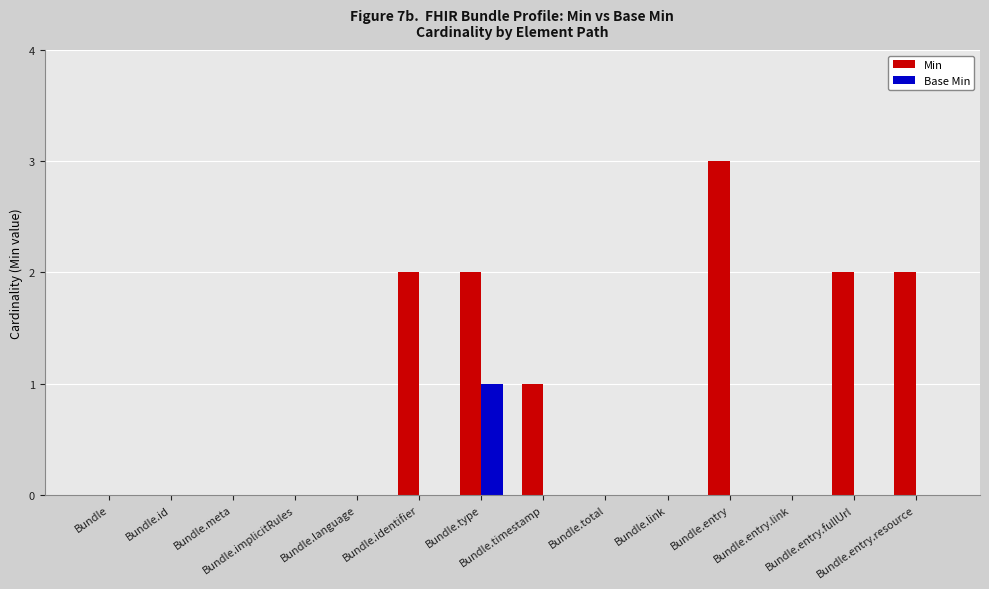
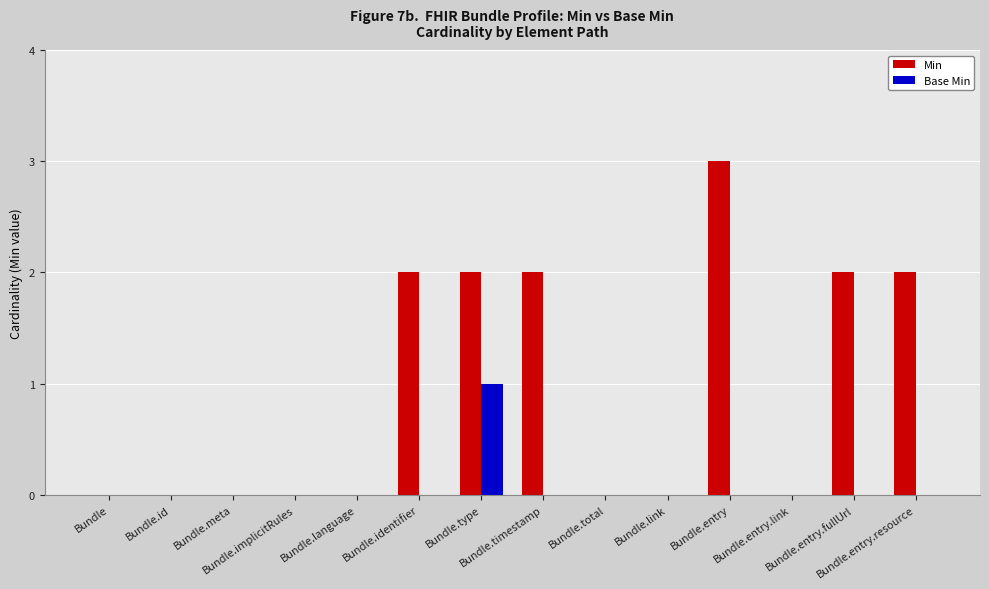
  {
    "Min": {
      "Bundle": 0,
      "Bundle.id": 0,
      "Bundle.meta": 0,
      "Bundle.implicitRules": 0,
      "Bundle.language": 0,
      "Bundle.identifier": 2,
      "Bundle.type": 2,
-     "Bundle.timestamp": 1,
+     "Bundle.timestamp": 2,
      "Bundle.total": 0,
      "Bundle.link": 0,
      "Bundle.entry": 3,
      "Bundle.entry.link": 0,
      "Bundle.entry.fullUrl": 2,
      "Bundle.entry.resource": 2
    },
    "Base Min": {
      "Bundle": 0,
      "Bundle.id": 0,
      "Bundle.meta": 0,
      "Bundle.implicitRules": 0,
      "Bundle.language": 0,
      "Bundle.identifier": 0,
      "Bundle.type": 1,
      "Bundle.timestamp": 0,
      "Bundle.total": 0,
      "Bundle.link": 0,
      "Bundle.entry": 0,
      "Bundle.entry.link": 0,
      "Bundle.entry.fullUrl": 0,
      "Bundle.entry.resource": 0
    }
  }
